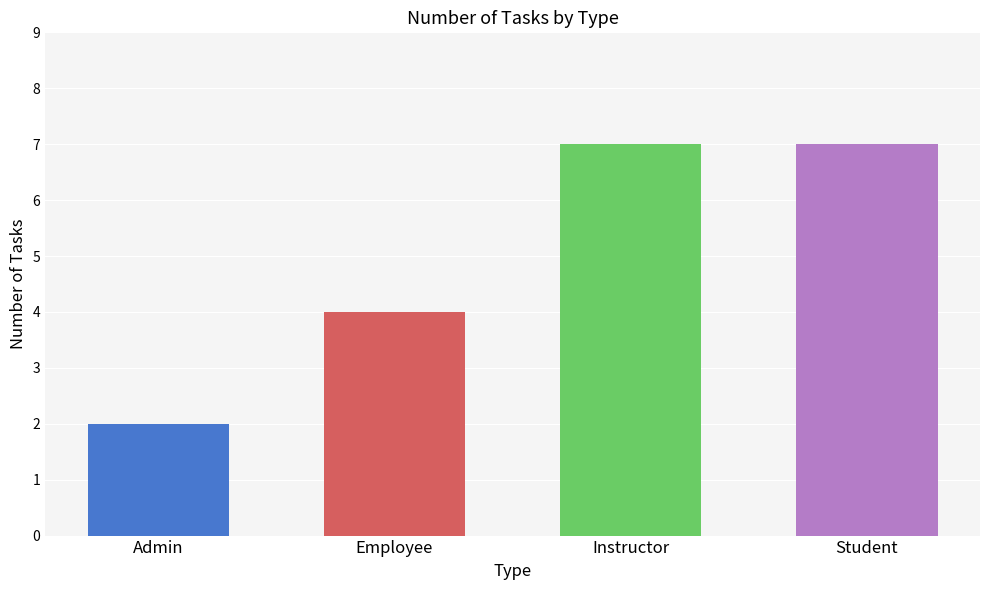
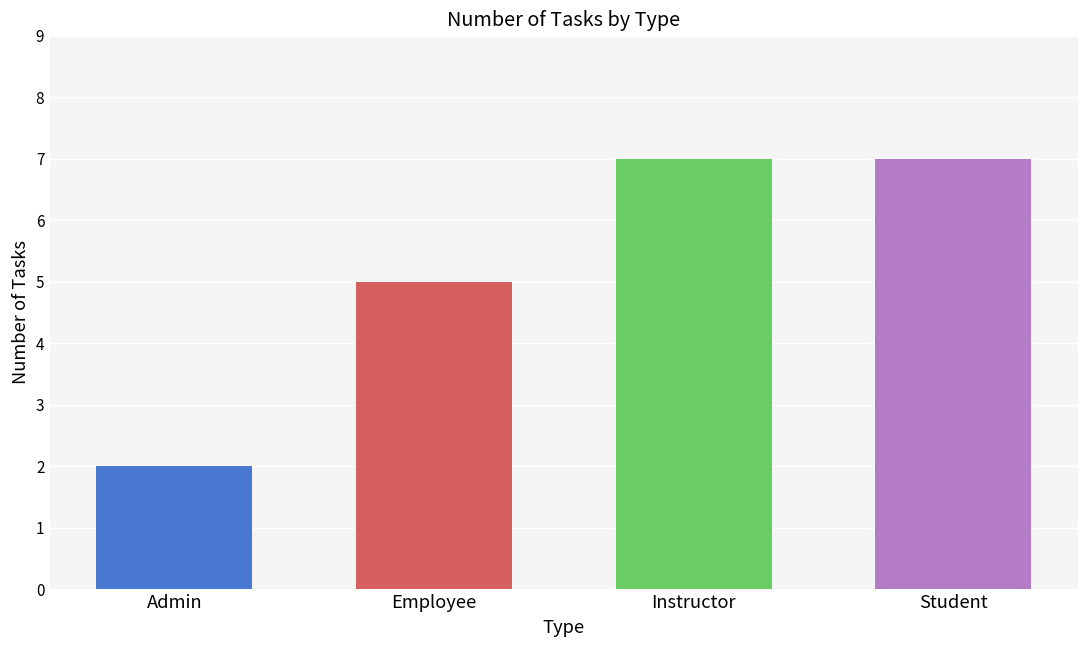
  {
    "Admin": 2,
-   "Employee": 4,
+   "Employee": 5,
    "Instructor": 7,
    "Student": 7
  }
